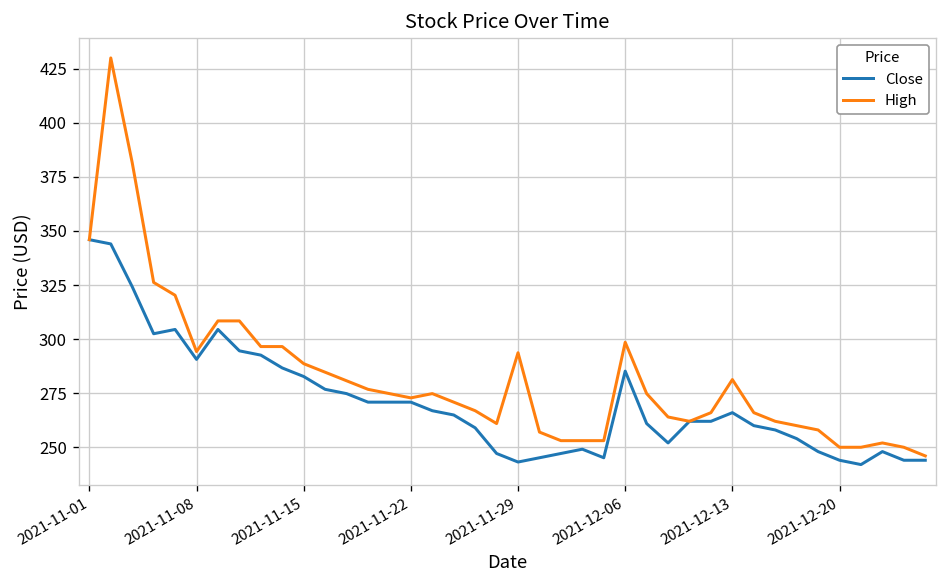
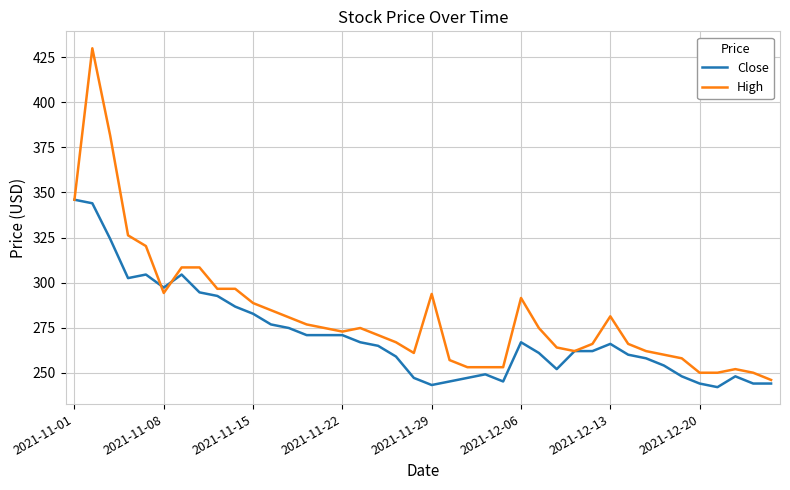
  {
    "Close": {
-     "2021-11-08": 291,
+     "2021-11-08": 297,
      "2021-11-15": 283,
      "2021-11-22": 271,
      "2021-11-29": 243,
-     "2021-12-06": 285,
+     "2021-12-06": 267,
      "2021-12-13": 266,
      "2021-12-20": 244
    },
    "High": {
      "2021-11-08": 294,
      "2021-11-15": 289,
      "2021-11-22": 273,
      "2021-11-29": 294,
-     "2021-12-06": 299,
+     "2021-12-06": 291,
      "2021-12-13": 281,
      "2021-12-20": 250
    }
  }
